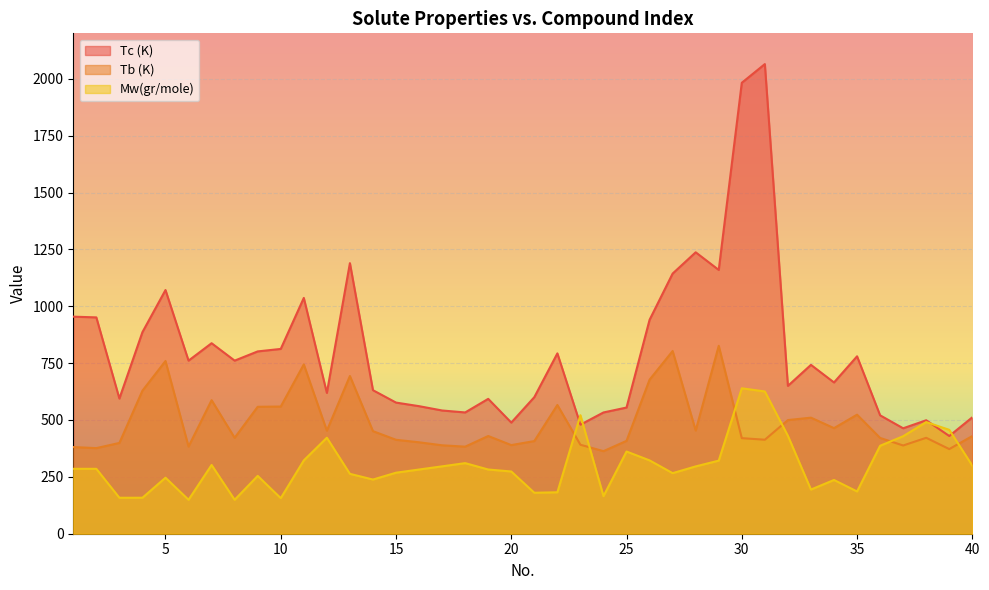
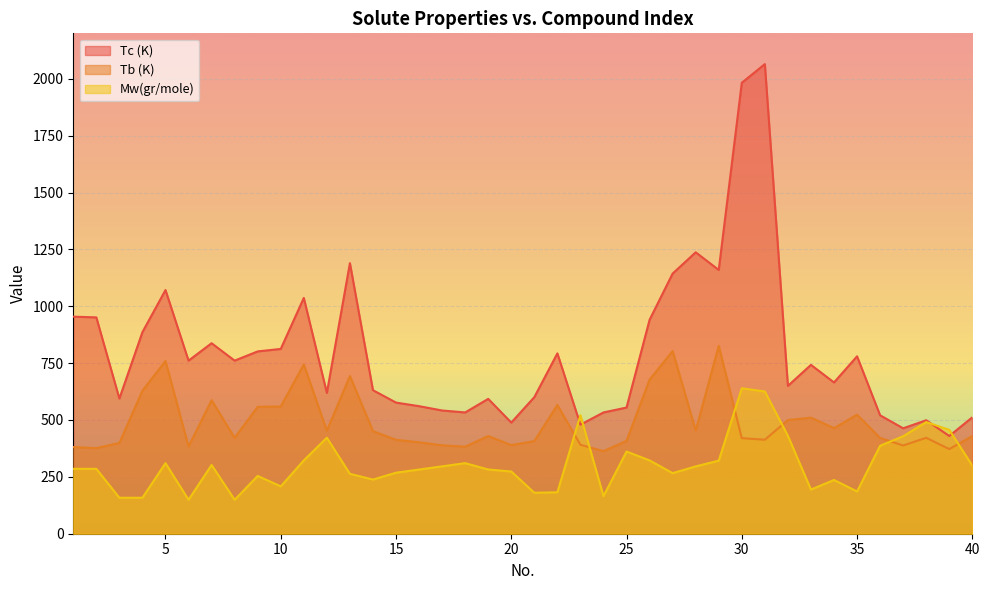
  {
    "Mw(gr/mole)": {
-     "5": 250,
-     "10": 160,
+     "5": 310,
+     "10": 210,
      "15": 270,
      "20": 270,
      "25": 360,
      "30": 640,
      "35": 190,
      "40": 300
    }
  }
